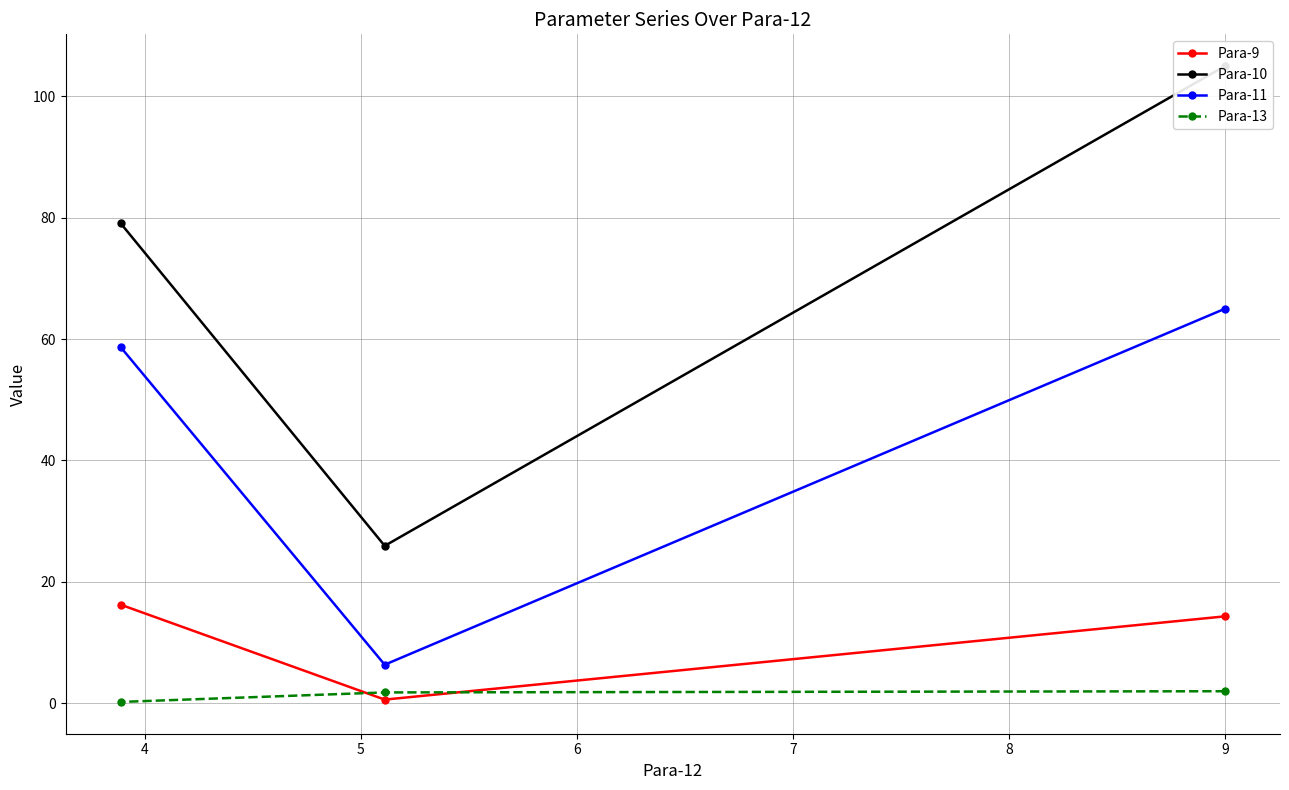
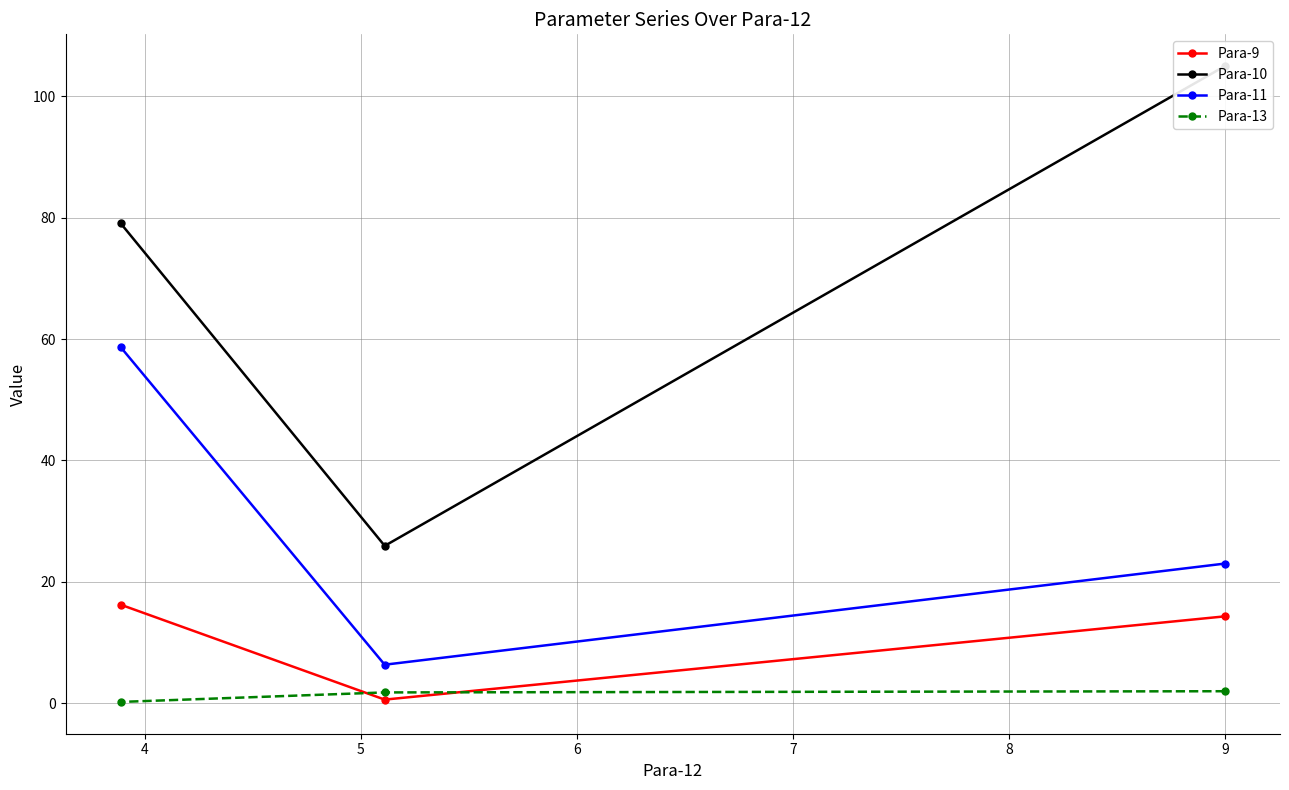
  {
    "Para-9": {
      "9": 14
    },
    "Para-11": {
-     "9": 65
+     "9": 23
    },
    "Para-13": {
      "9": 2
    }
  }
